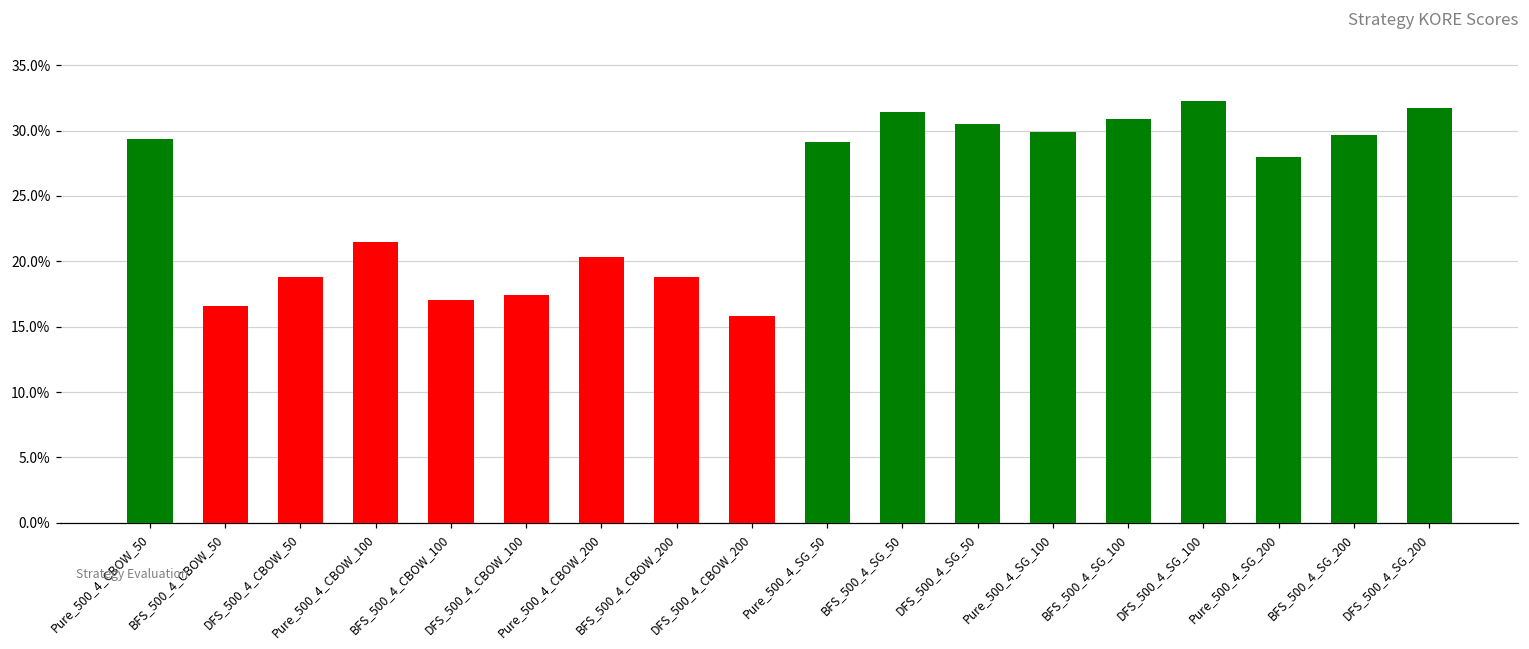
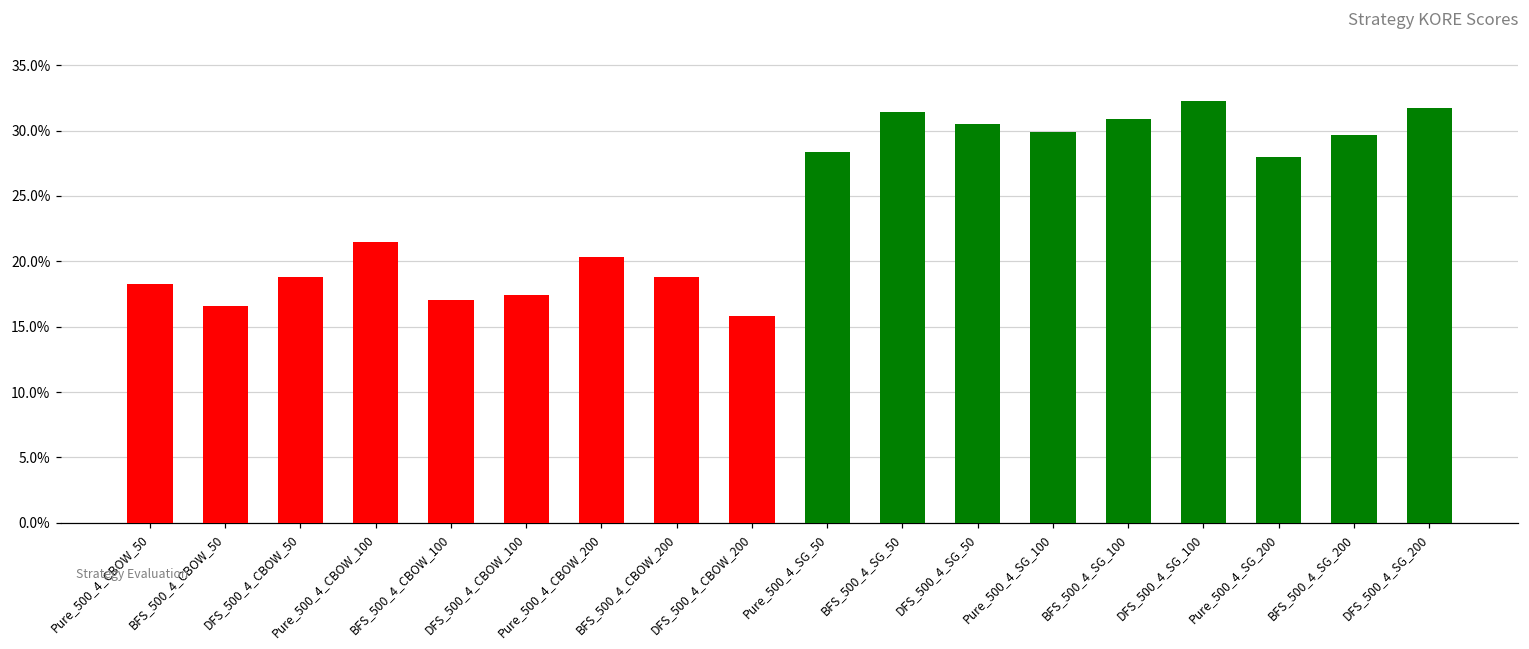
  {
-   "Pure_500_4_CBOW_50": "29.3%",
+   "Pure_500_4_CBOW_50": "18.2%",
    "BFS_500_4_CBOW_50": "16.6%",
    "DFS_500_4_CBOW_50": "18.8%",
    "Pure_500_4_CBOW_100": "21.5%",
    "BFS_500_4_CBOW_100": "17.0%",
    "DFS_500_4_CBOW_100": "17.4%",
    "Pure_500_4_CBOW_200": "20.3%",
    "BFS_500_4_CBOW_200": "18.8%",
    "DFS_500_4_CBOW_200": "15.8%",
-   "Pure_500_4_SG_50": "29.1%",
+   "Pure_500_4_SG_50": "28.4%",
    "BFS_500_4_SG_50": "31.4%",
    "DFS_500_4_SG_50": "30.5%",
    "Pure_500_4_SG_100": "29.9%",
    "BFS_500_4_SG_100": "30.9%",
    "DFS_500_4_SG_100": "32.3%",
    "Pure_500_4_SG_200": "28.0%",
    "BFS_500_4_SG_200": "29.7%",
    "DFS_500_4_SG_200": "31.7%"
  }
